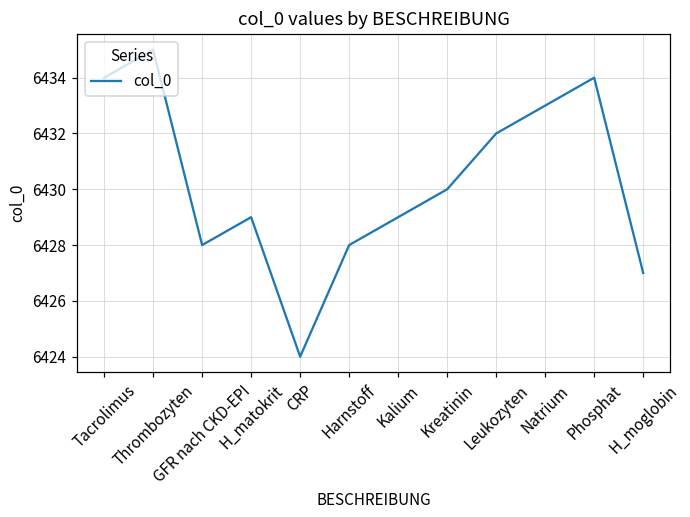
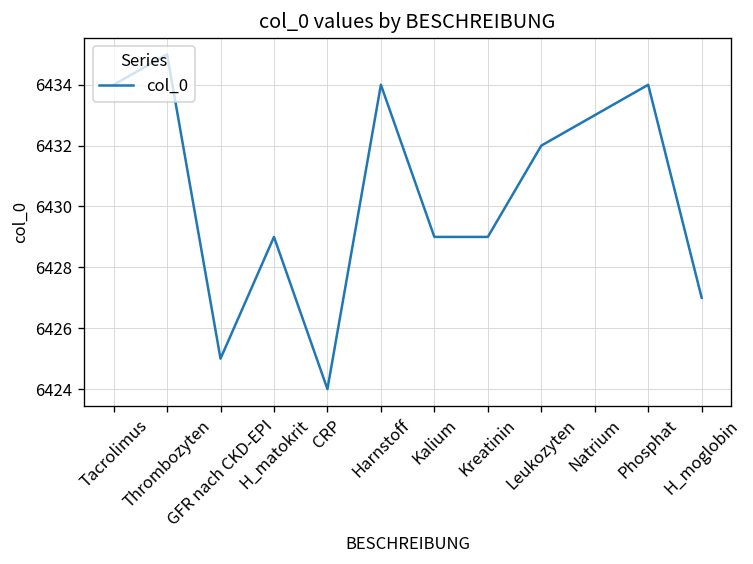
  {
-   "GFR nach CKD-EPI": 6428,
+   "GFR nach CKD-EPI": 6425,
    "H_matokrit": 6429,
    "CRP": 6424,
-   "Harnstoff": 6428,
+   "Harnstoff": 6434,
    "Kalium": 6429,
-   "Kreatinin": 6430,
+   "Kreatinin": 6429,
    "Leukozyten": 6432,
    "Natrium": 6433,
    "Phosphat": 6434,
    "H_moglobin": 6427
  }
